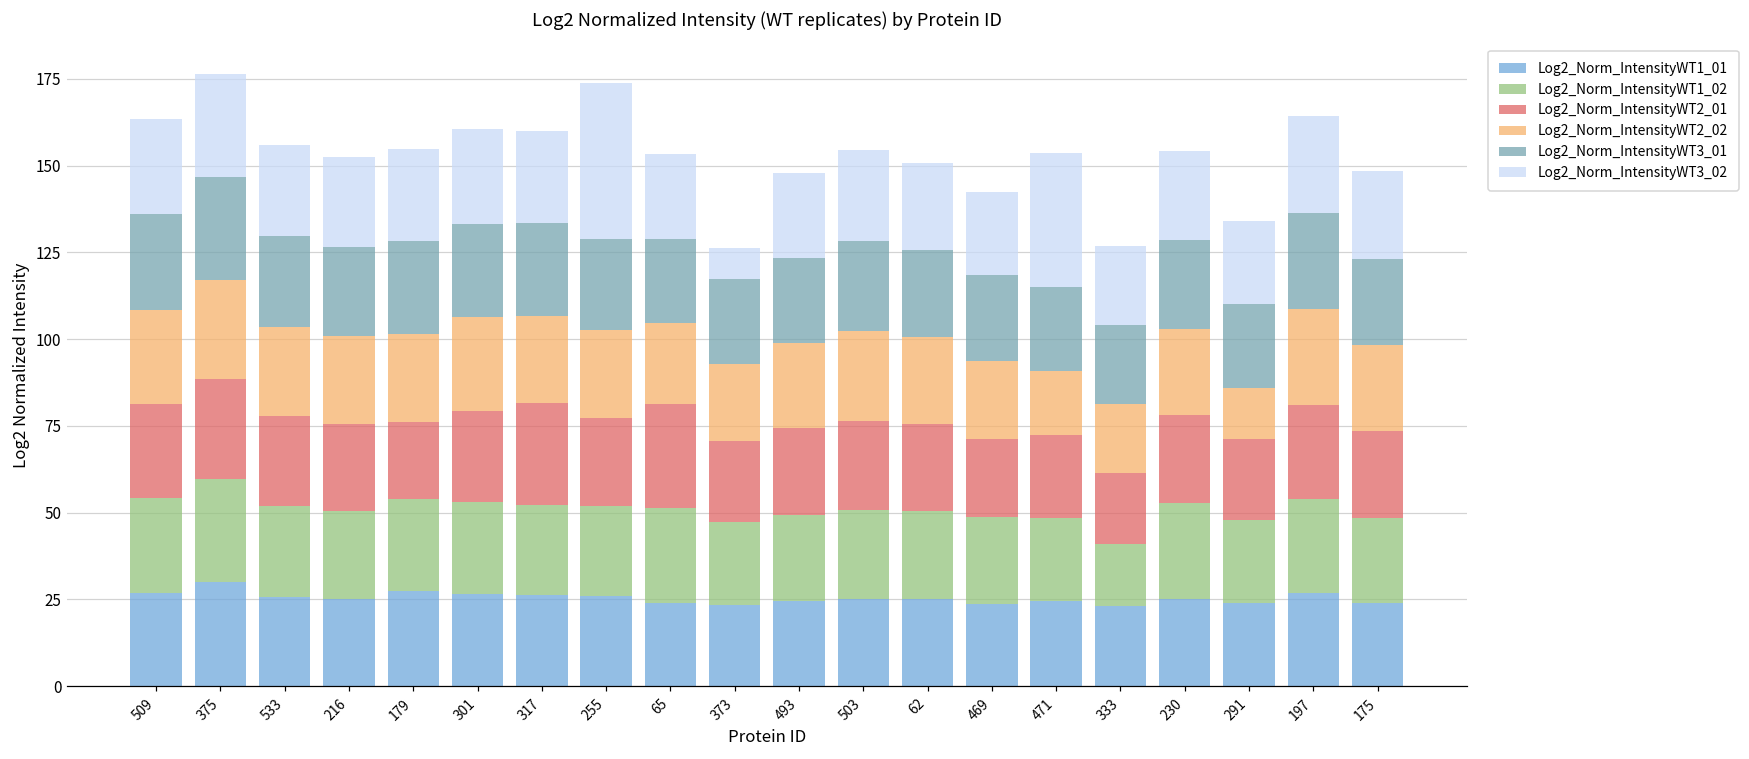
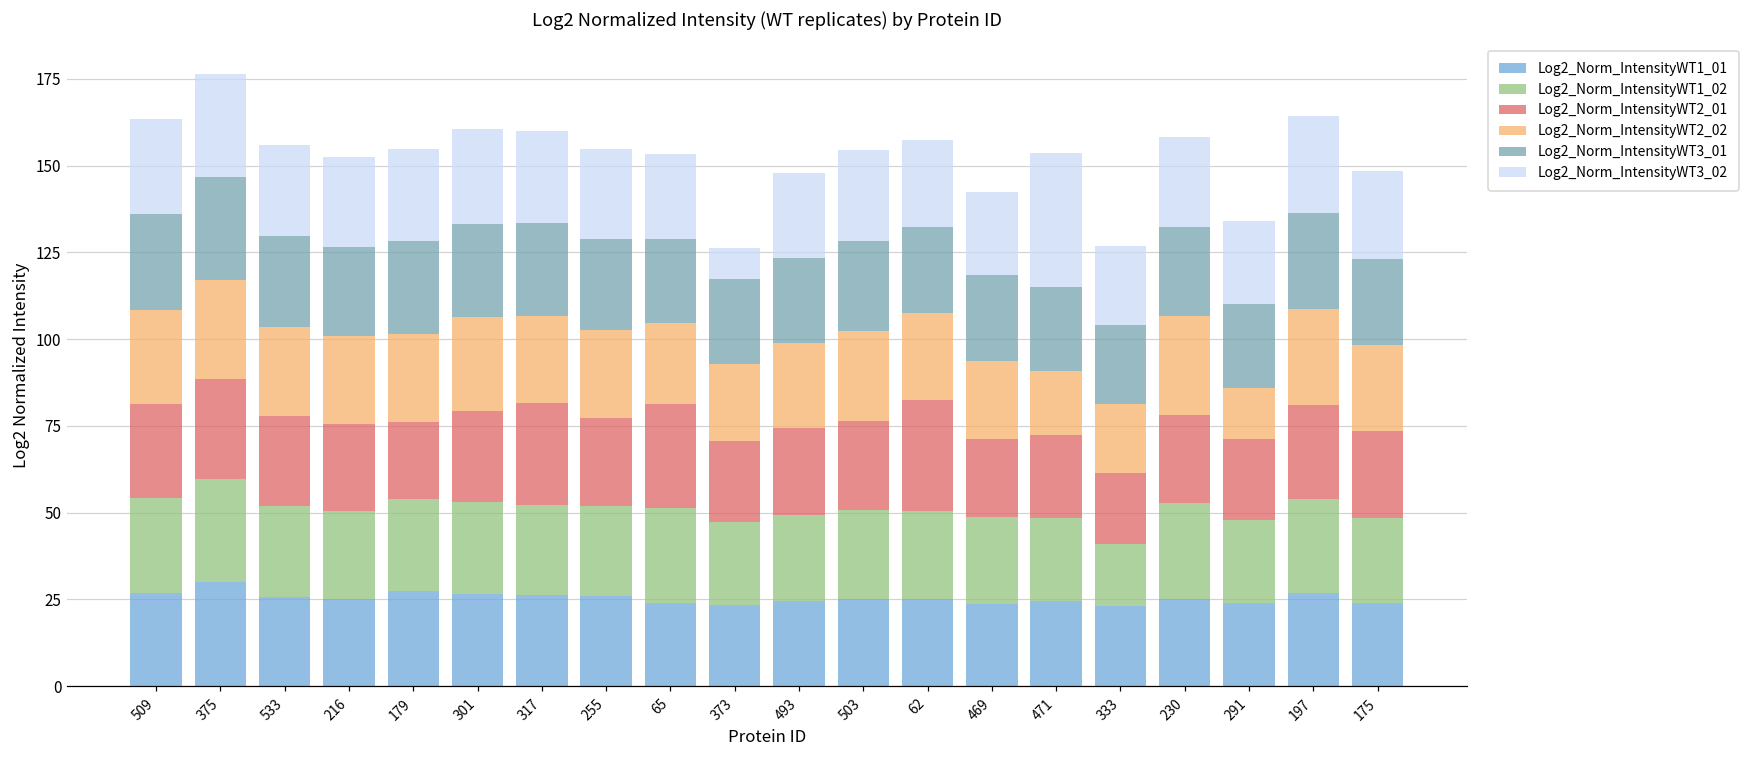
  {
    "Log2_Norm_IntensityWT1_02": {
      "509": 27,
      "375": 30,
      "533": 26,
      "216": 25,
      "179": 27,
      "301": 27,
      "317": 26,
      "255": 26,
      "65": 27,
      "373": 24,
      "493": 25,
      "503": 26,
      "62": 25,
      "469": 25,
      "471": 24,
      "333": 18,
      "230": 28,
      "291": 24,
      "197": 27,
      "175": 24
    },
    "Log2_Norm_IntensityWT2_01": {
      "509": 27,
      "375": 29,
      "533": 26,
      "216": 25,
      "179": 22,
      "301": 26,
      "317": 29,
      "255": 25,
      "65": 30,
      "373": 23,
      "493": 25,
      "503": 25,
-     "62": 25,
+     "62": 32,
      "469": 22,
      "471": 24,
      "333": 20,
      "230": 25,
      "291": 23,
      "197": 27,
      "175": 25
    },
    "Log2_Norm_IntensityWT2_02": {
      "509": 27,
      "375": 29,
      "533": 26,
      "216": 25,
      "179": 25,
      "301": 27,
      "317": 25,
      "255": 25,
      "65": 23,
      "373": 22,
      "493": 25,
      "503": 26,
      "62": 25,
      "469": 22,
      "471": 18,
      "333": 20,
-     "230": 25,
+     "230": 29,
      "291": 15,
      "197": 27,
      "175": 25
    },
    "Log2_Norm_IntensityWT3_02": {
      "509": 27,
      "375": 30,
      "533": 26,
      "216": 26,
      "179": 27,
      "301": 27,
      "317": 27,
-     "255": 45,
+     "255": 26,
      "65": 24,
      "373": 9,
      "493": 25,
      "503": 26,
      "62": 25,
      "469": 24,
      "471": 39,
      "333": 23,
      "230": 26,
      "291": 24,
      "197": 28,
      "175": 25
    }
  }
